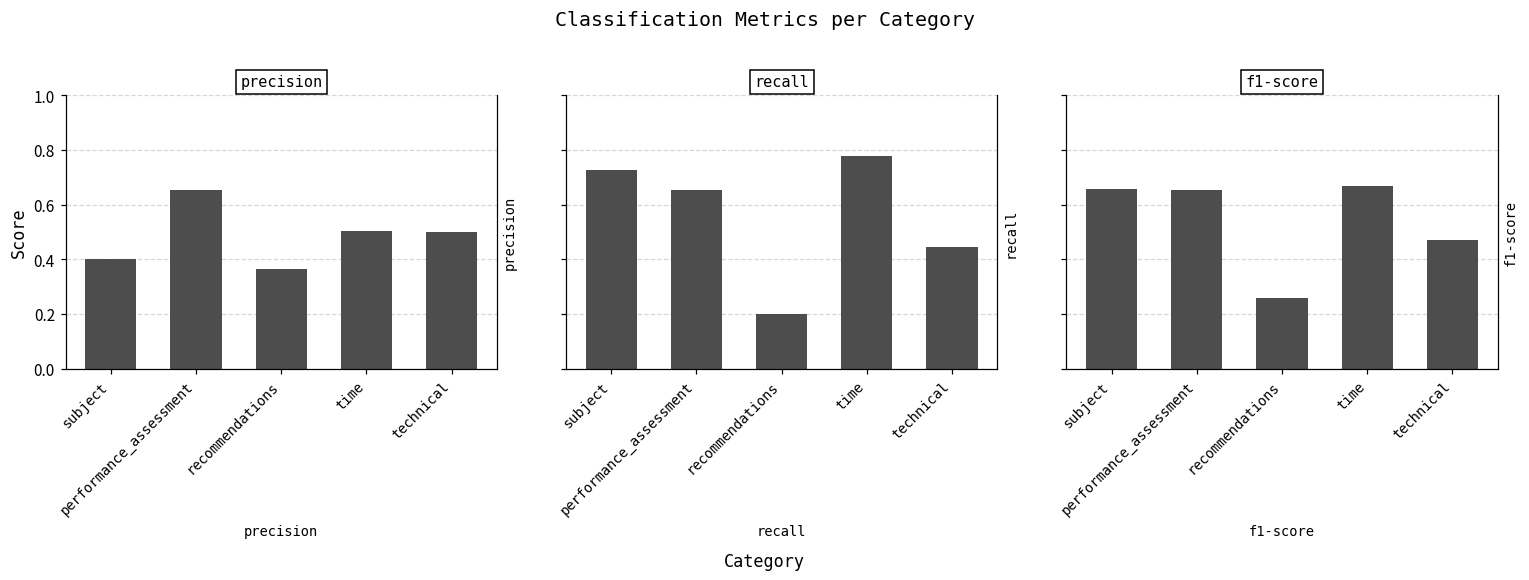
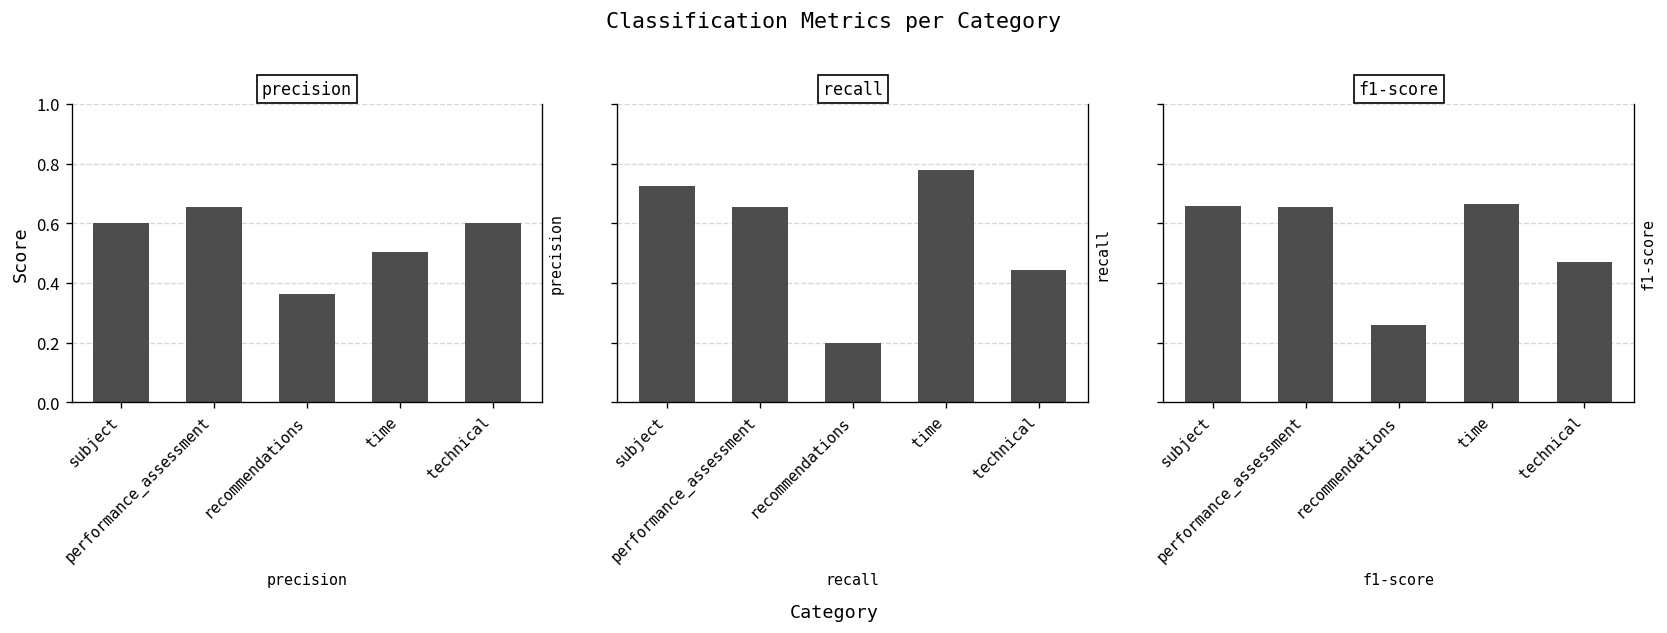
  {
    "precision": {
-     "subject": 0.4,
+     "subject": 0.6,
      "performance_assessment": 0.66,
      "recommendations": 0.36,
      "time": 0.5,
-     "technical": 0.5
+     "technical": 0.6
    }
  }
